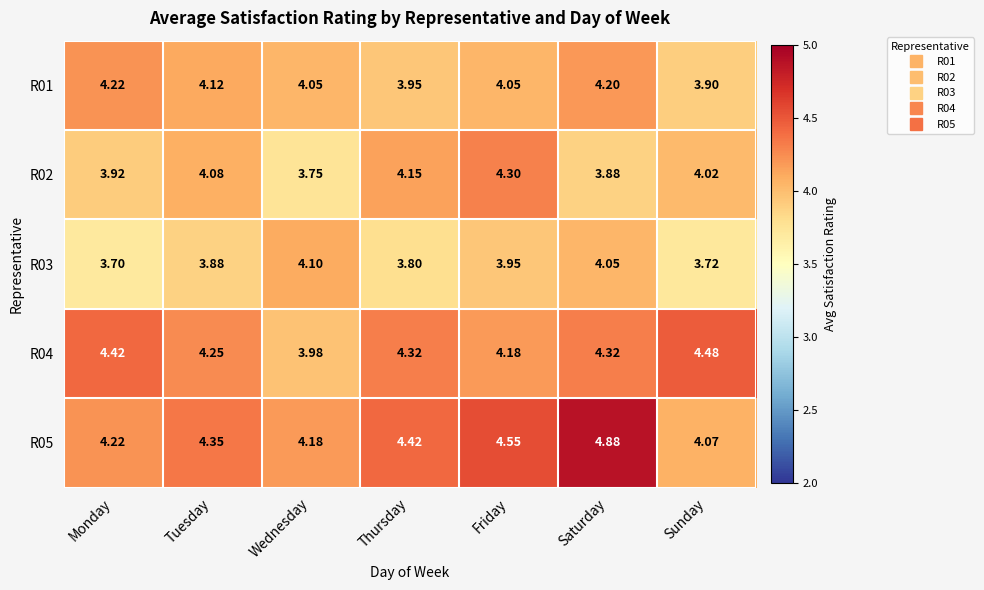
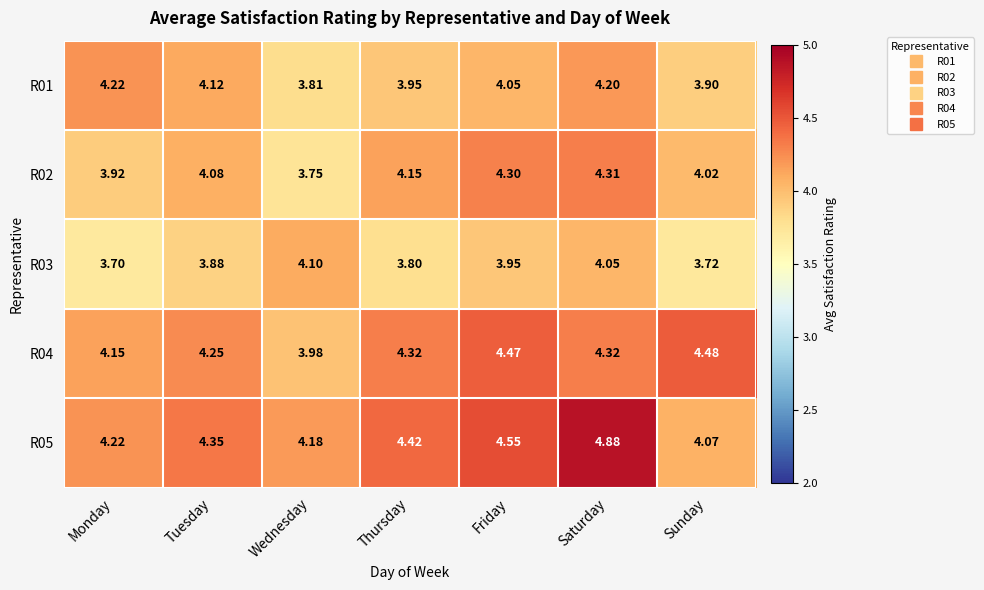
  {
    "R01": {
      "Monday": 4.22,
      "Tuesday": 4.12,
-     "Wednesday": 4.05,
+     "Wednesday": 3.81,
      "Thursday": 3.95,
      "Friday": 4.05,
      "Saturday": 4.20,
      "Sunday": 3.90
    },
    "R02": {
      "Monday": 3.92,
      "Tuesday": 4.08,
      "Wednesday": 3.75,
      "Thursday": 4.15,
      "Friday": 4.30,
-     "Saturday": 3.88,
+     "Saturday": 4.31,
      "Sunday": 4.02
    },
    "R03": {
      "Monday": 3.70,
      "Tuesday": 3.88,
      "Wednesday": 4.10,
      "Thursday": 3.80,
      "Friday": 3.95,
      "Saturday": 4.05,
      "Sunday": 3.72
    },
    "R04": {
-     "Monday": 4.42,
+     "Monday": 4.15,
      "Tuesday": 4.25,
      "Wednesday": 3.98,
      "Thursday": 4.32,
-     "Friday": 4.18,
+     "Friday": 4.47,
      "Saturday": 4.32,
      "Sunday": 4.48
    },
    "R05": {
      "Monday": 4.22,
      "Tuesday": 4.35,
      "Wednesday": 4.18,
      "Thursday": 4.42,
      "Friday": 4.55,
      "Saturday": 4.88,
      "Sunday": 4.07
    }
  }
